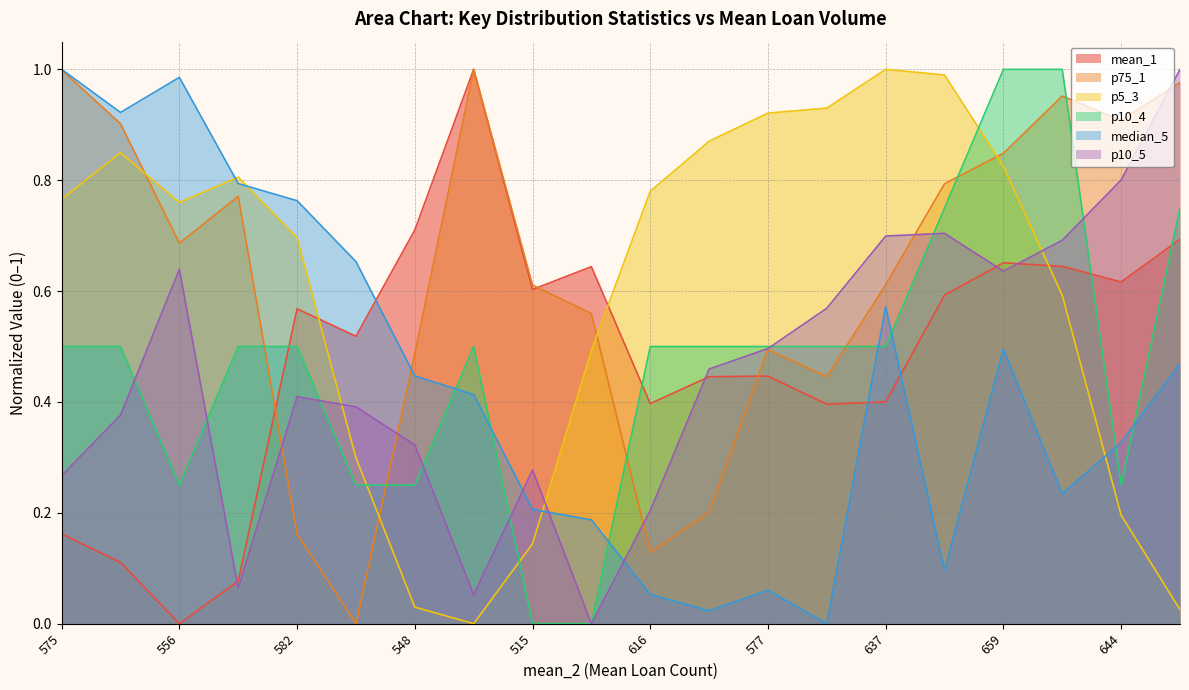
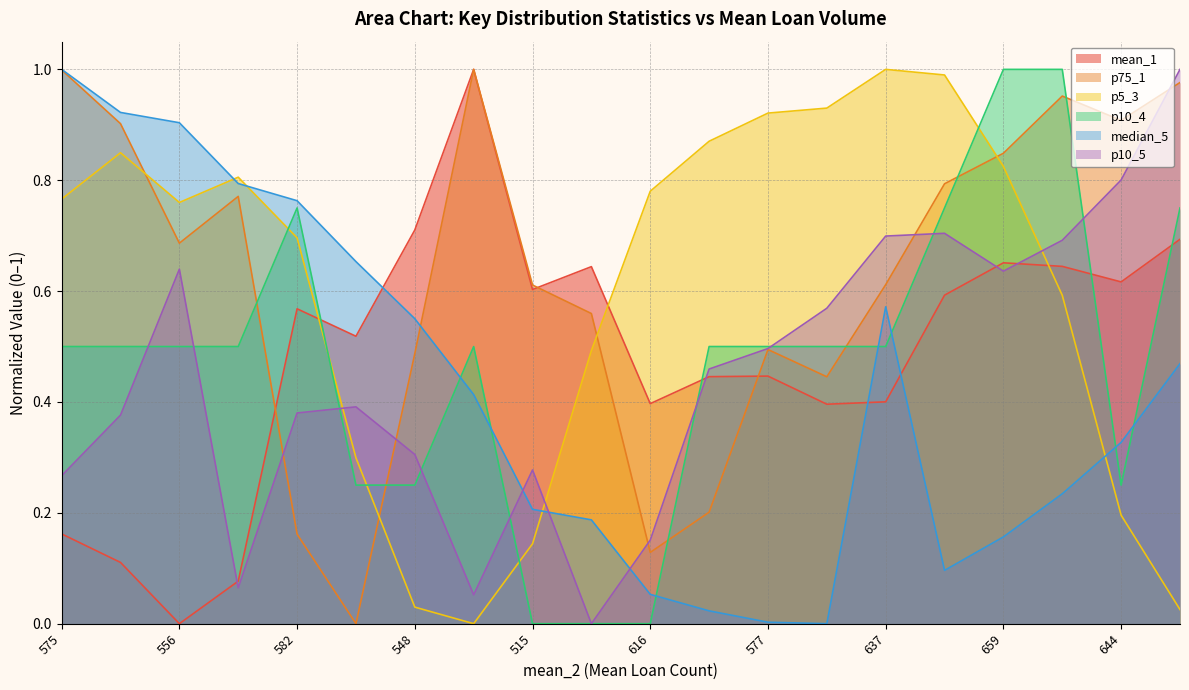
  {
    "p10_4": {
      "575": 0.50,
-     "556": 0.25,
-     "582": 0.50,
+     "556": 0.50,
+     "582": 0.75,
      "548": 0.25,
      "515": 0.00,
-     "616": 0.50,
+     "616": 0.00,
      "637": 0.50,
      "659": 1.00,
      "644": 0.25
    },
    "median_5": {
-     "556": 0.99,
+     "556": 0.90,
      "582": 0.76,
-     "548": 0.45,
+     "548": 0.55,
      "515": 0.21,
      "616": 0.05,
-     "577": 0.06,
+     "577": 0.00,
      "637": 0.57,
-     "659": 0.50,
+     "659": 0.16,
      "644": 0.33
    },
    "p10_5": {
      "575": 0.27,
      "556": 0.64,
-     "582": 0.41,
-     "548": 0.32,
+     "582": 0.38,
+     "548": 0.31,
      "515": 0.28,
-     "616": 0.20,
+     "616": 0.15,
      "637": 0.70,
      "659": 0.64,
      "644": 0.80
    }
  }
